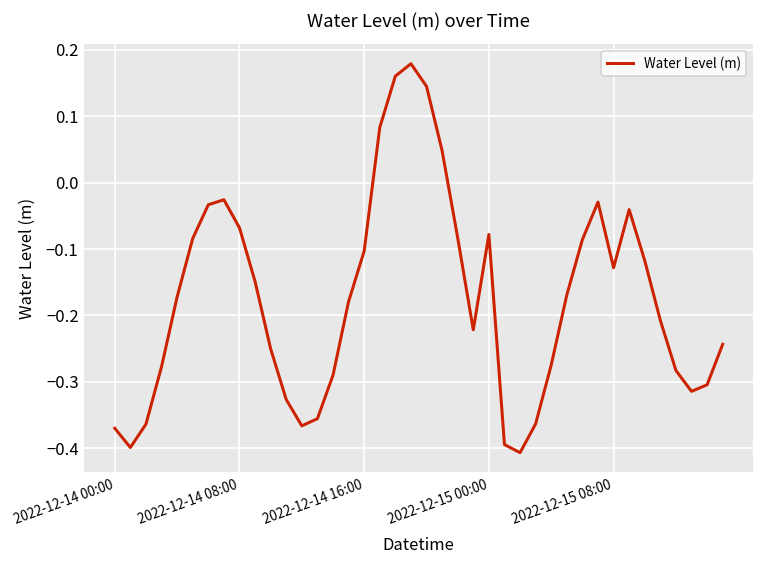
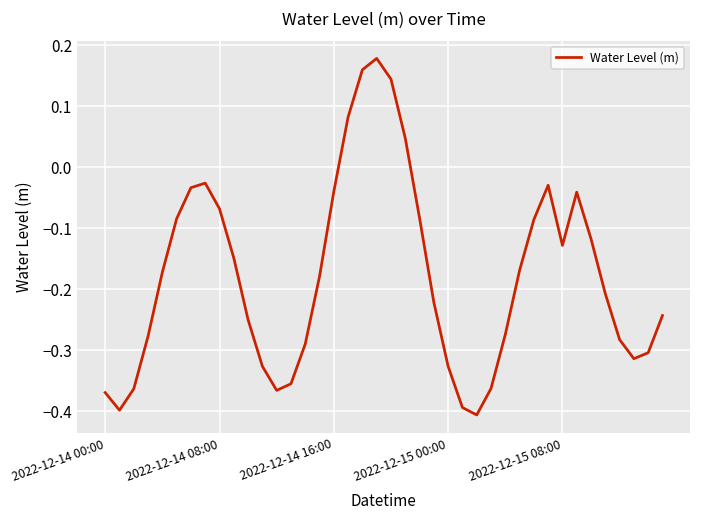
  {
    "2022-12-14 00:00": -0.37,
    "2022-12-14 08:00": -0.07,
-   "2022-12-14 16:00": -0.10,
-   "2022-12-15 00:00": -0.08,
+   "2022-12-14 16:00": -0.04,
+   "2022-12-15 00:00": -0.33,
    "2022-12-15 08:00": -0.13
  }
